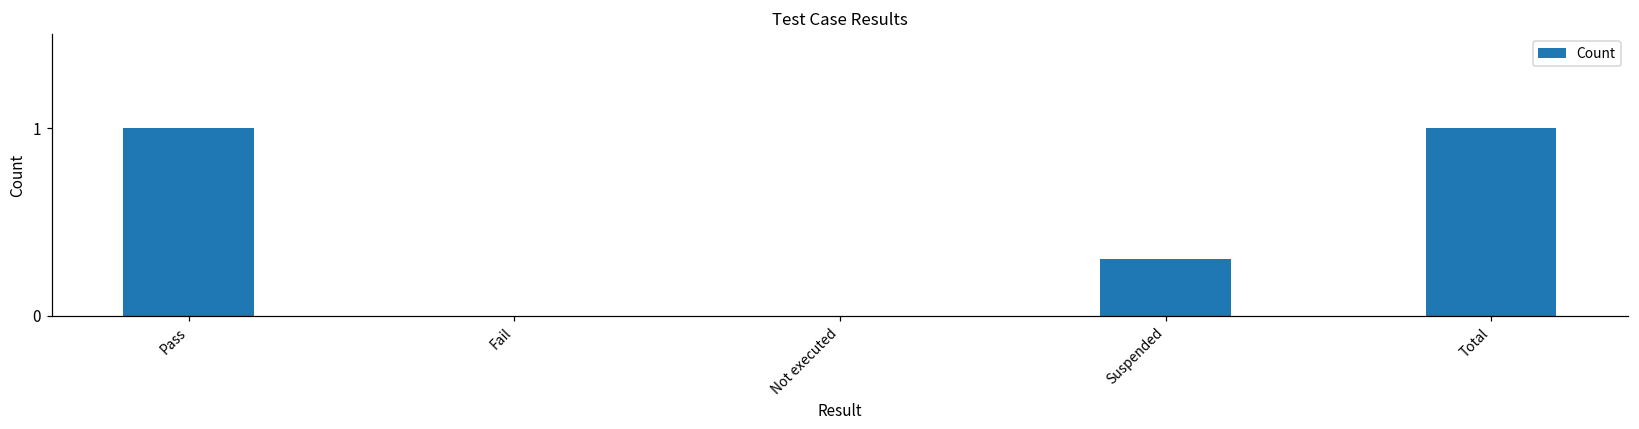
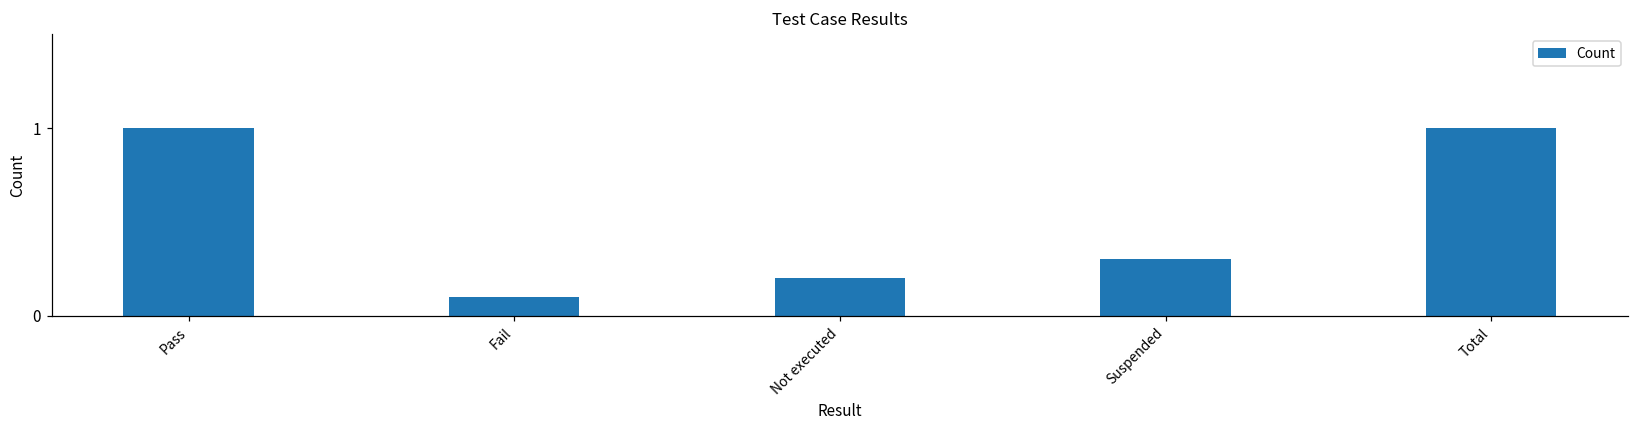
  {
    "Pass": 1.0,
-   "Fail": 0.0,
-   "Not executed": 0.0,
+   "Fail": 0.1,
+   "Not executed": 0.2,
    "Suspended": 0.3,
    "Total": 1.0
  }
